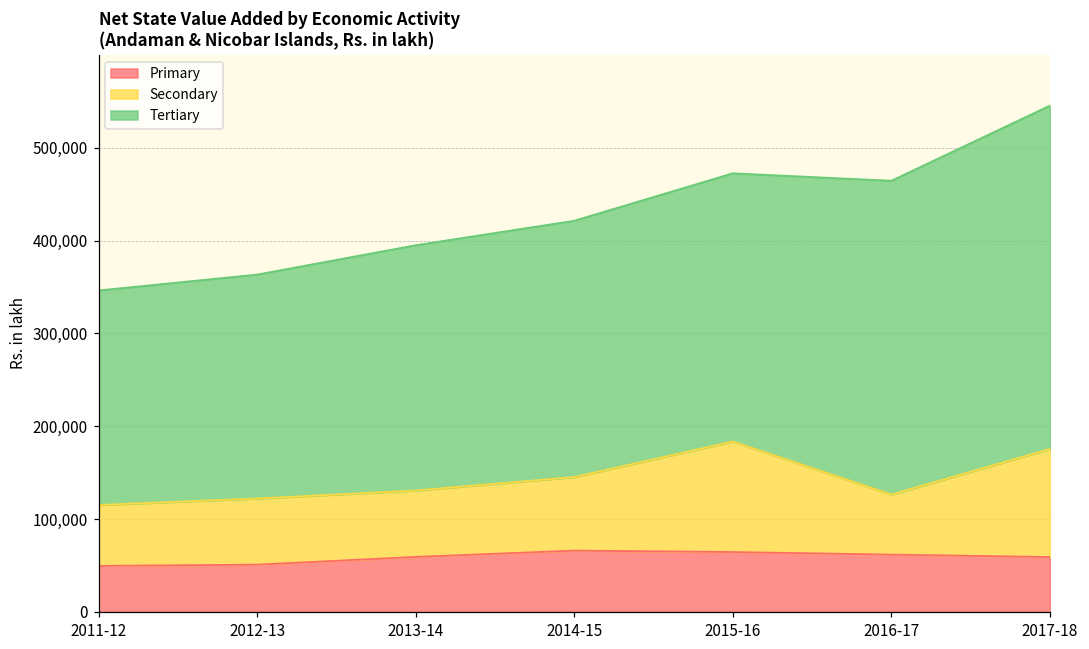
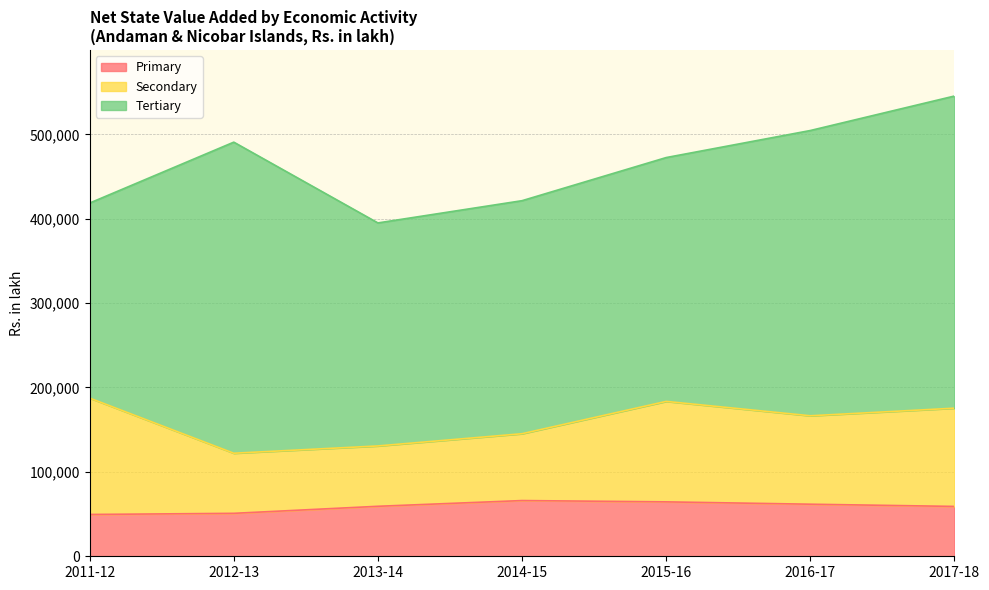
  {
    "Primary": {
      "2011-12": "50,000",
      "2012-13": "50,000",
      "2013-14": "60,000",
      "2014-15": "70,000",
      "2015-16": "60,000",
      "2016-17": "60,000",
      "2017-18": "60,000"
    },
    "Secondary": {
-     "2011-12": "70,000",
+     "2011-12": "140,000",
      "2012-13": "70,000",
      "2013-14": "70,000",
      "2014-15": "80,000",
      "2015-16": "120,000",
-     "2016-17": "60,000",
+     "2016-17": "100,000",
      "2017-18": "120,000"
    },
    "Tertiary": {
      "2011-12": "230,000",
-     "2012-13": "240,000",
+     "2012-13": "370,000",
      "2013-14": "260,000",
      "2014-15": "280,000",
      "2015-16": "290,000",
      "2016-17": "340,000",
      "2017-18": "370,000"
    }
  }
